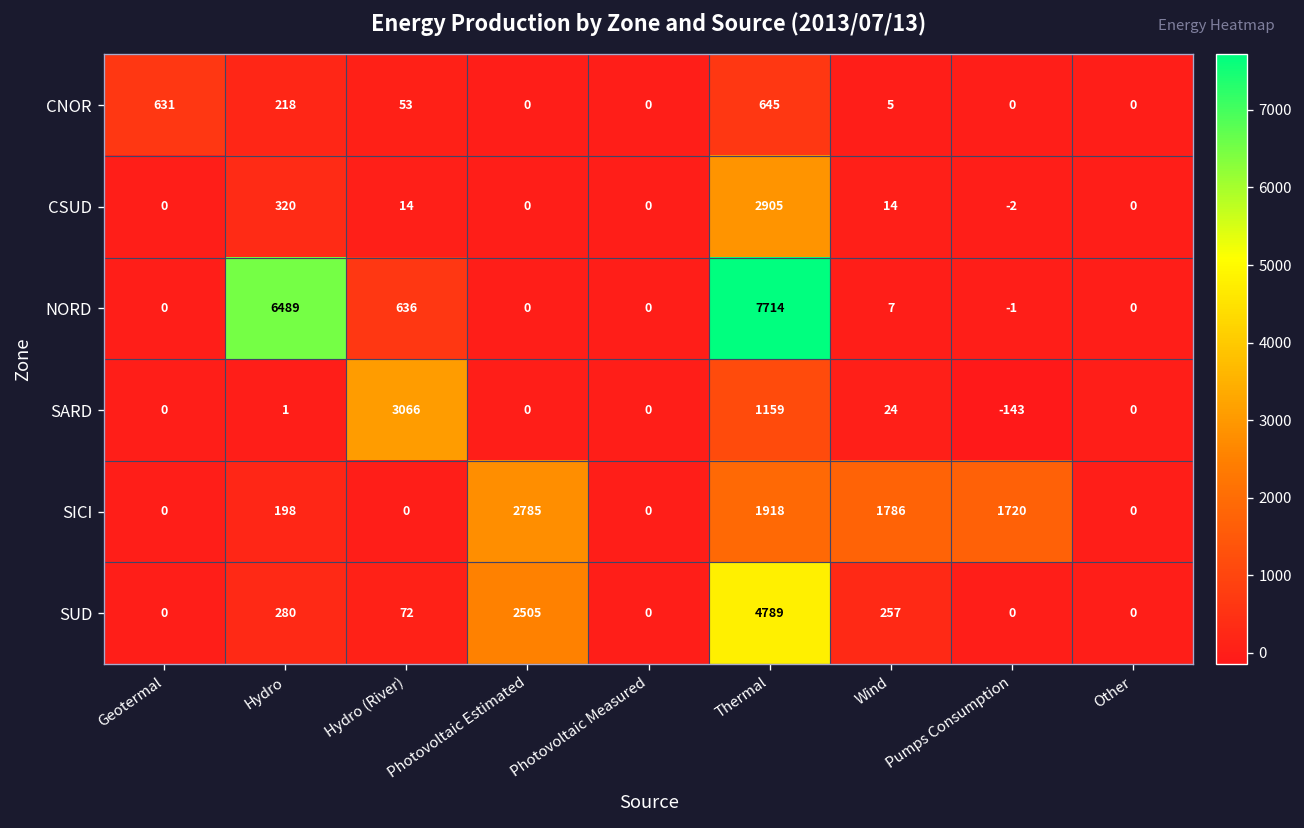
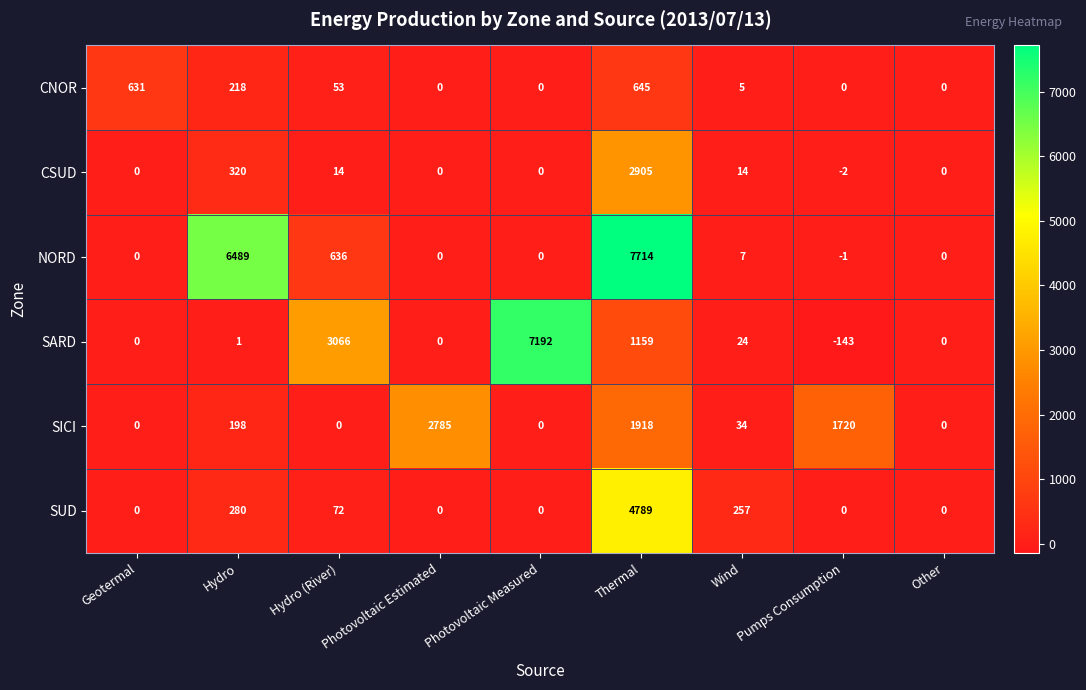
  {
    "CNOR": {
      "Geotermal": 631,
      "Hydro": 218,
      "Hydro (River)": 53,
      "Photovoltaic Estimated": 0,
      "Photovoltaic Measured": 0,
      "Thermal": 645,
      "Wind": 5,
      "Pumps Consumption": 0,
      "Other": 0
    },
    "CSUD": {
      "Geotermal": 0,
      "Hydro": 320,
      "Hydro (River)": 14,
      "Photovoltaic Estimated": 0,
      "Photovoltaic Measured": 0,
      "Thermal": 2905,
      "Wind": 14,
      "Pumps Consumption": -2,
      "Other": 0
    },
    "NORD": {
      "Geotermal": 0,
      "Hydro": 6489,
      "Hydro (River)": 636,
      "Photovoltaic Estimated": 0,
      "Photovoltaic Measured": 0,
      "Thermal": 7714,
      "Wind": 7,
      "Pumps Consumption": -1,
      "Other": 0
    },
    "SARD": {
      "Geotermal": 0,
      "Hydro": 1,
      "Hydro (River)": 3066,
      "Photovoltaic Estimated": 0,
-     "Photovoltaic Measured": 0,
+     "Photovoltaic Measured": 7192,
      "Thermal": 1159,
      "Wind": 24,
      "Pumps Consumption": -143,
      "Other": 0
    },
    "SICI": {
      "Geotermal": 0,
      "Hydro": 198,
      "Hydro (River)": 0,
      "Photovoltaic Estimated": 2785,
      "Photovoltaic Measured": 0,
      "Thermal": 1918,
-     "Wind": 1786,
+     "Wind": 34,
      "Pumps Consumption": 1720,
      "Other": 0
    },
    "SUD": {
      "Geotermal": 0,
      "Hydro": 280,
      "Hydro (River)": 72,
-     "Photovoltaic Estimated": 2505,
+     "Photovoltaic Estimated": 0,
      "Photovoltaic Measured": 0,
      "Thermal": 4789,
      "Wind": 257,
      "Pumps Consumption": 0,
      "Other": 0
    }
  }
